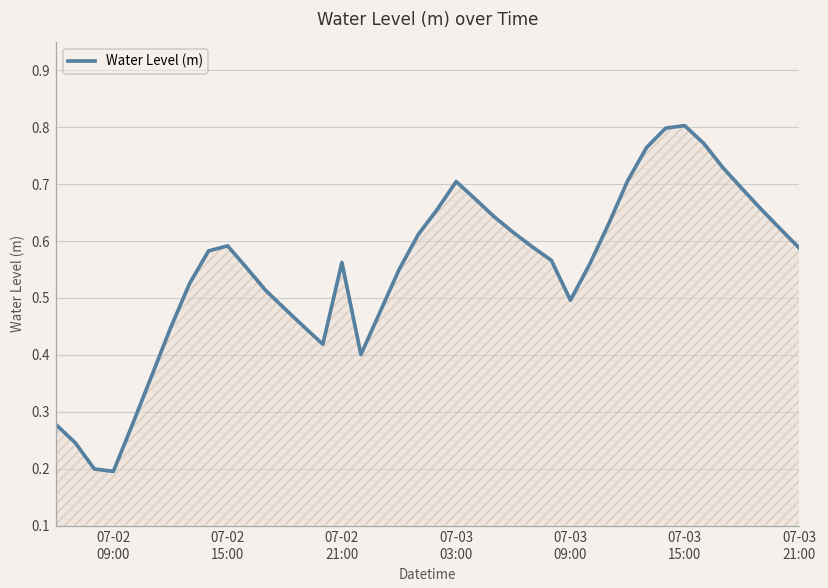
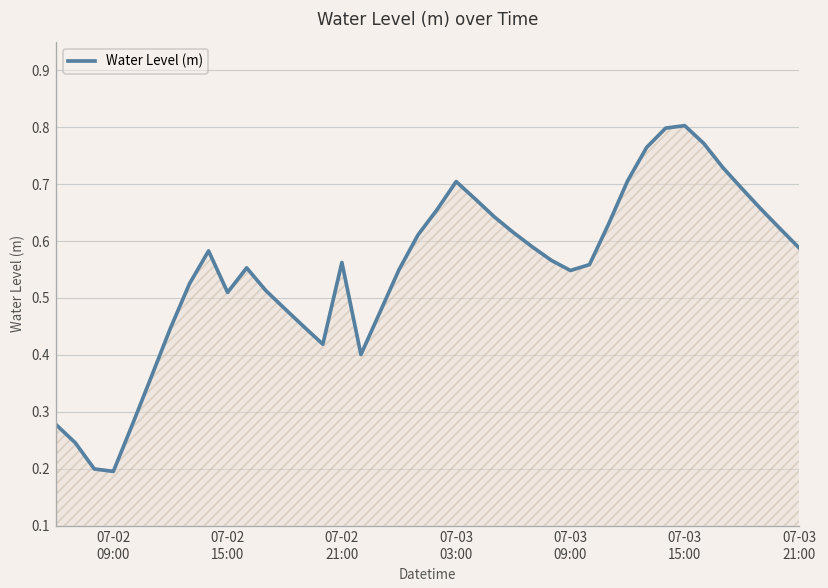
  {
    "07-02 09:00": 0.20,
-   "07-02 15:00": 0.59,
+   "07-02 15:00": 0.51,
    "07-02 21:00": 0.56,
    "07-03 03:00": 0.70,
-   "07-03 09:00": 0.50,
+   "07-03 09:00": 0.55,
    "07-03 15:00": 0.80,
    "07-03 21:00": 0.59
  }
